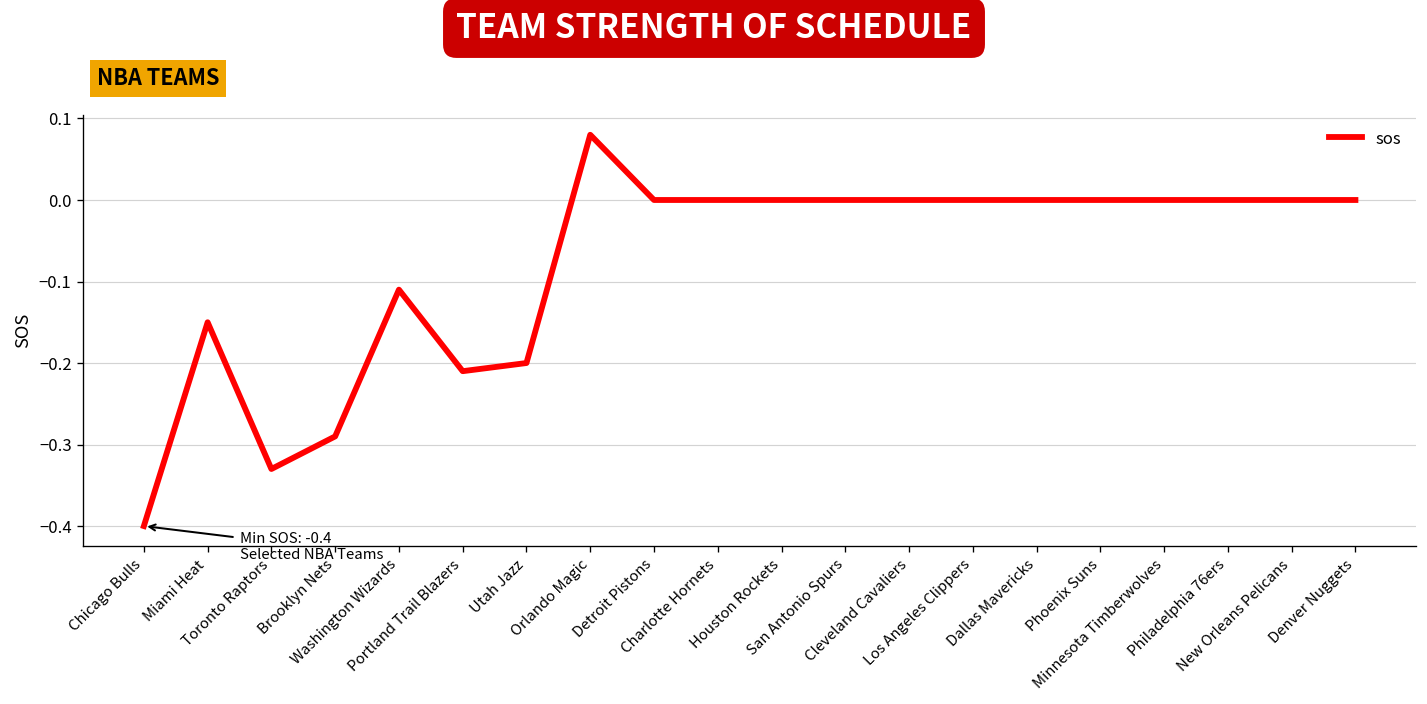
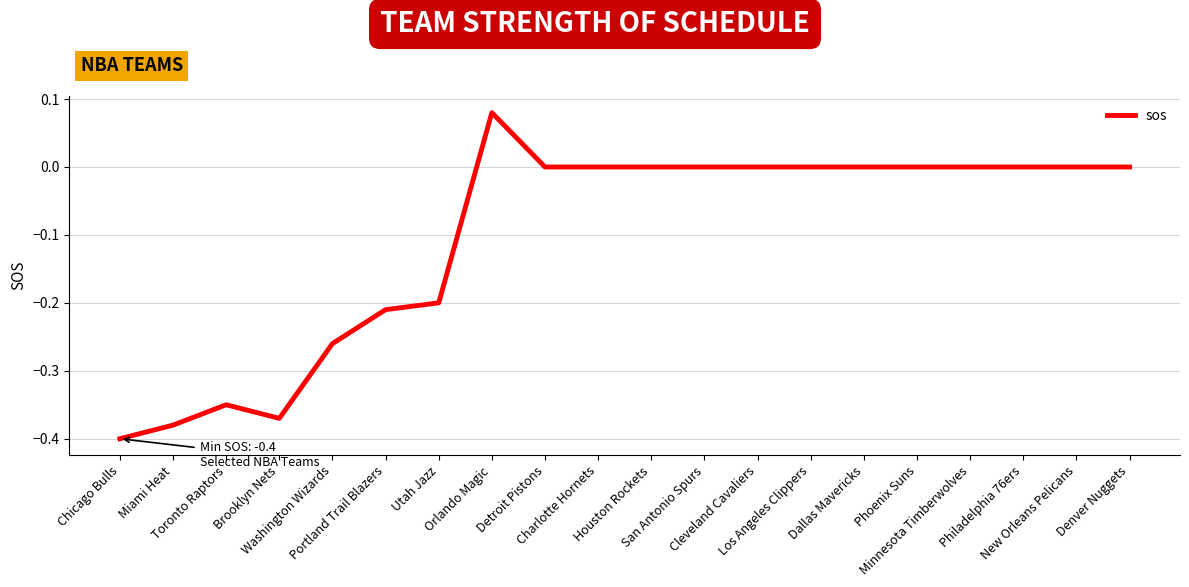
  {
-   "Miami Heat": -0.15,
-   "Toronto Raptors": -0.33,
-   "Brooklyn Nets": -0.29,
-   "Washington Wizards": -0.11,
+   "Miami Heat": -0.38,
+   "Toronto Raptors": -0.35,
+   "Brooklyn Nets": -0.37,
+   "Washington Wizards": -0.26,
    "Portland Trail Blazers": -0.21,
    "Utah Jazz": -0.20,
    "Orlando Magic": 0.08,
    "Detroit Pistons": 0.00,
    "Charlotte Hornets": 0.00,
    "Houston Rockets": 0.00,
    "San Antonio Spurs": 0.00,
    "Cleveland Cavaliers": 0.00,
    "Los Angeles Clippers": 0.00,
    "Dallas Mavericks": 0.00,
    "Phoenix Suns": 0.00,
    "Minnesota Timberwolves": 0.00,
    "Philadelphia 76ers": 0.00,
    "New Orleans Pelicans": 0.00,
    "Denver Nuggets": 0.00
  }
